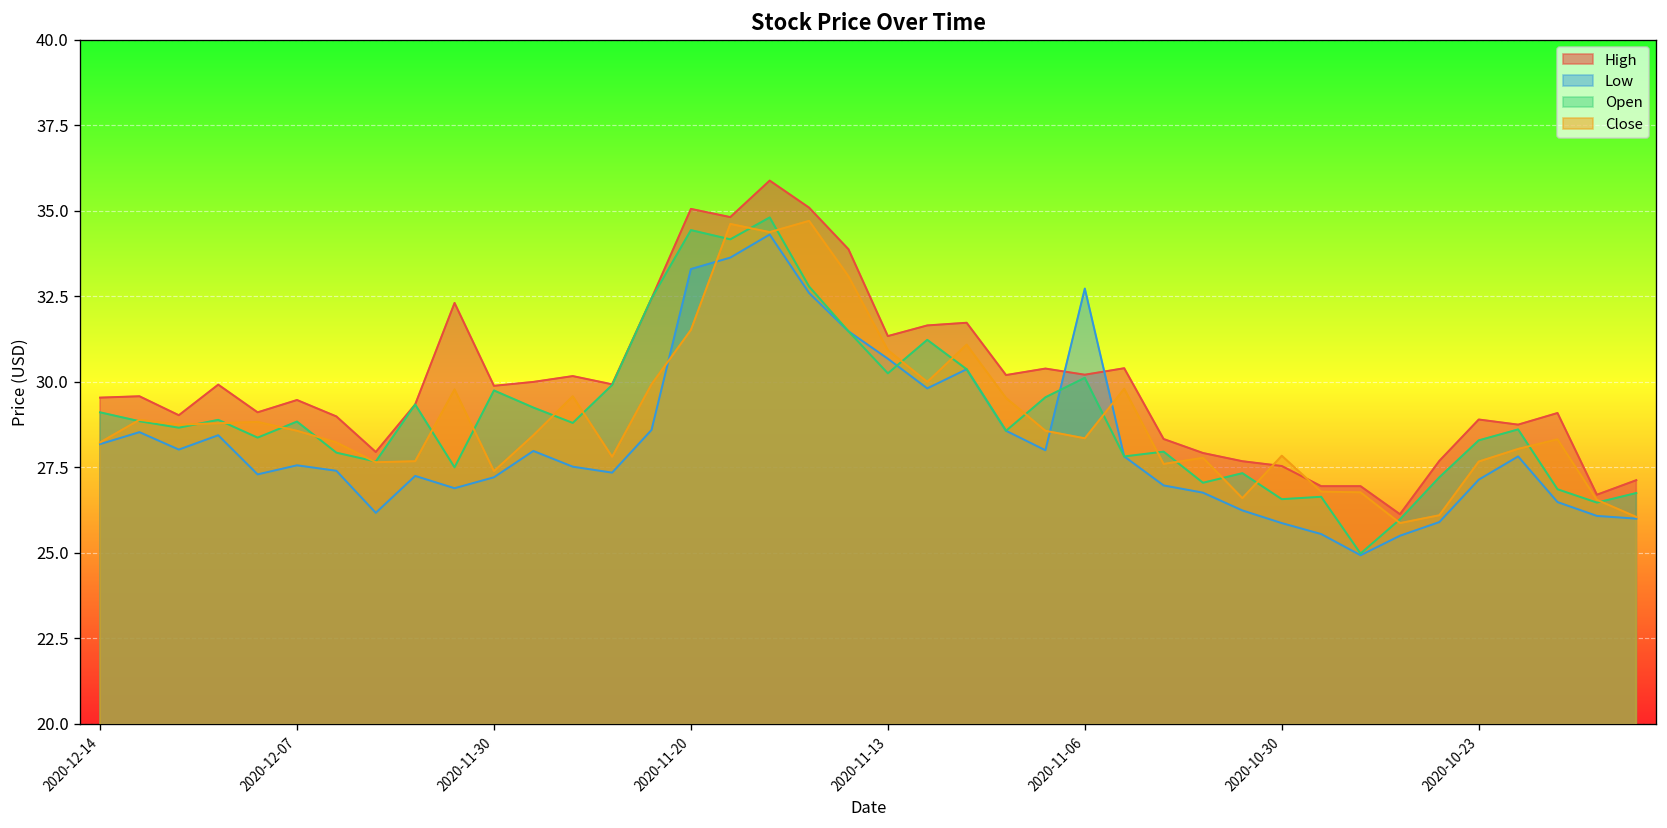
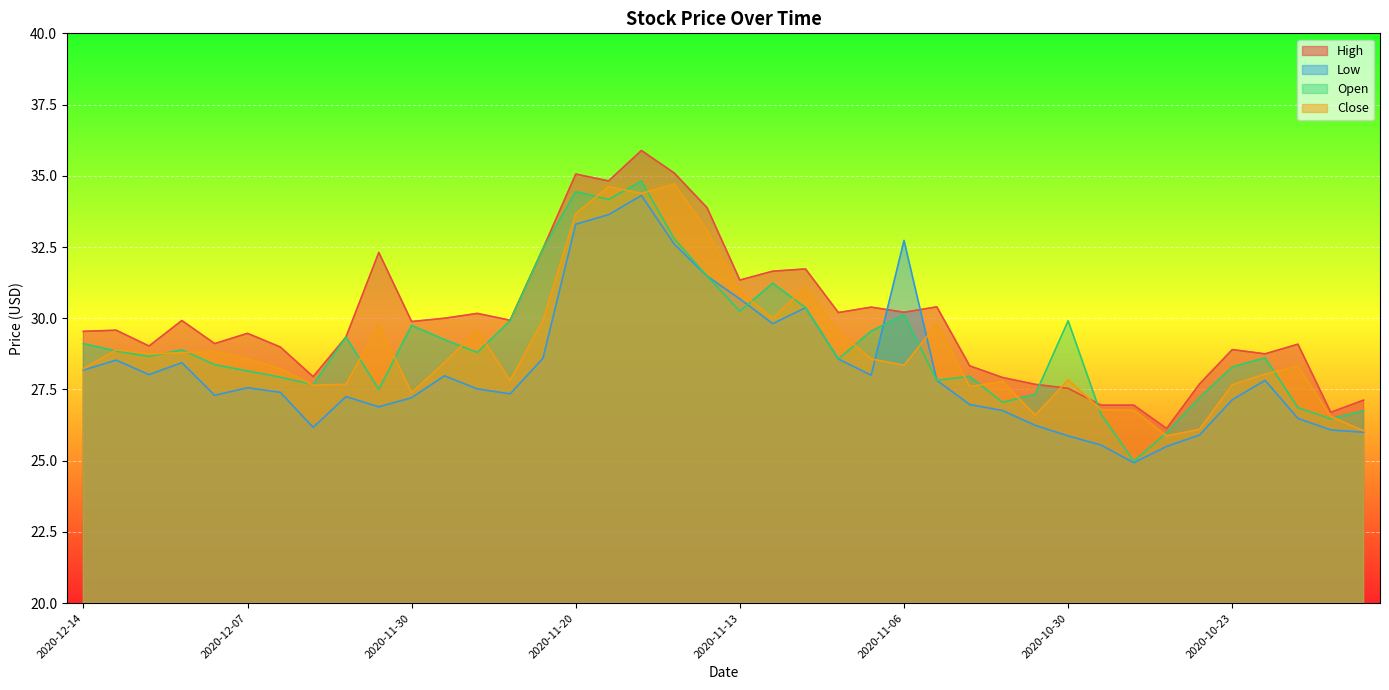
  {
    "High": {
      "2020-12-14": 29.5,
      "2020-12-07": 29.5,
      "2020-11-30": 29.9,
      "2020-11-20": 35.1,
      "2020-11-13": 31.3,
      "2020-10-30": 27.5,
      "2020-10-23": 28.9
    },
    "Low": {
      "2020-12-07": 27.6,
      "2020-11-30": 27.2,
      "2020-11-20": 33.3,
      "2020-11-13": 30.7,
      "2020-11-06": 32.7,
      "2020-10-30": 25.9,
      "2020-10-23": 27.1
    },
    "Open": {
      "2020-12-14": 29.1,
-     "2020-12-07": 28.8,
+     "2020-12-07": 28.2,
      "2020-11-30": 29.8,
      "2020-11-20": 34.4,
      "2020-11-13": 30.3,
-     "2020-10-30": 26.6,
+     "2020-10-30": 29.9,
      "2020-10-23": 28.3
    },
    "Close": {
      "2020-12-07": 28.6,
      "2020-11-30": 27.4,
-     "2020-11-20": 31.5,
+     "2020-11-20": 33.7,
      "2020-11-13": 30.9,
      "2020-11-06": 28.4,
      "2020-10-30": 27.8,
      "2020-10-23": 27.7
    }
  }
